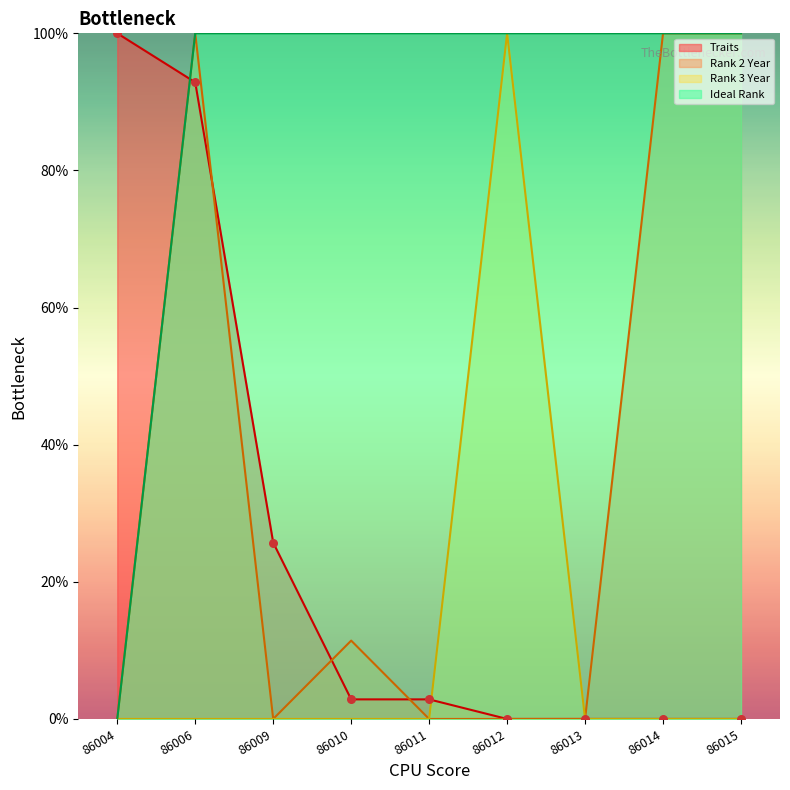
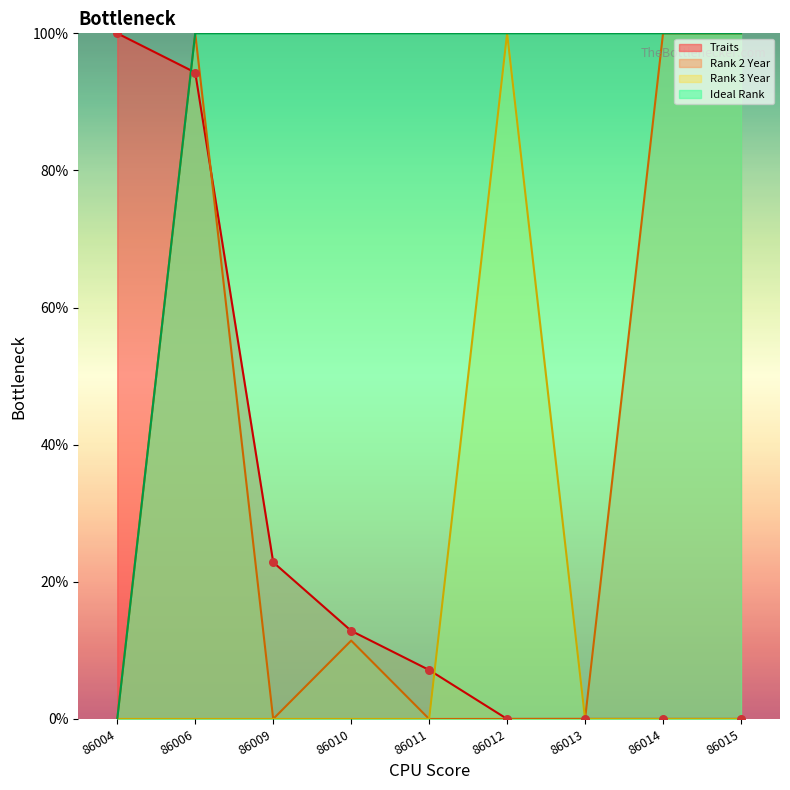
  {
    "Traits": {
      "86004": "100%",
-     "86006": "93%",
-     "86009": "26%",
-     "86010": "3%",
-     "86011": "3%"
+     "86006": "94%",
+     "86009": "23%",
+     "86010": "13%",
+     "86011": "7%"
    },
    "Ideal Rank": {
      "86009": "100%",
      "86010": "100%",
      "86011": "100%",
      "86013": "100%"
    }
  }
